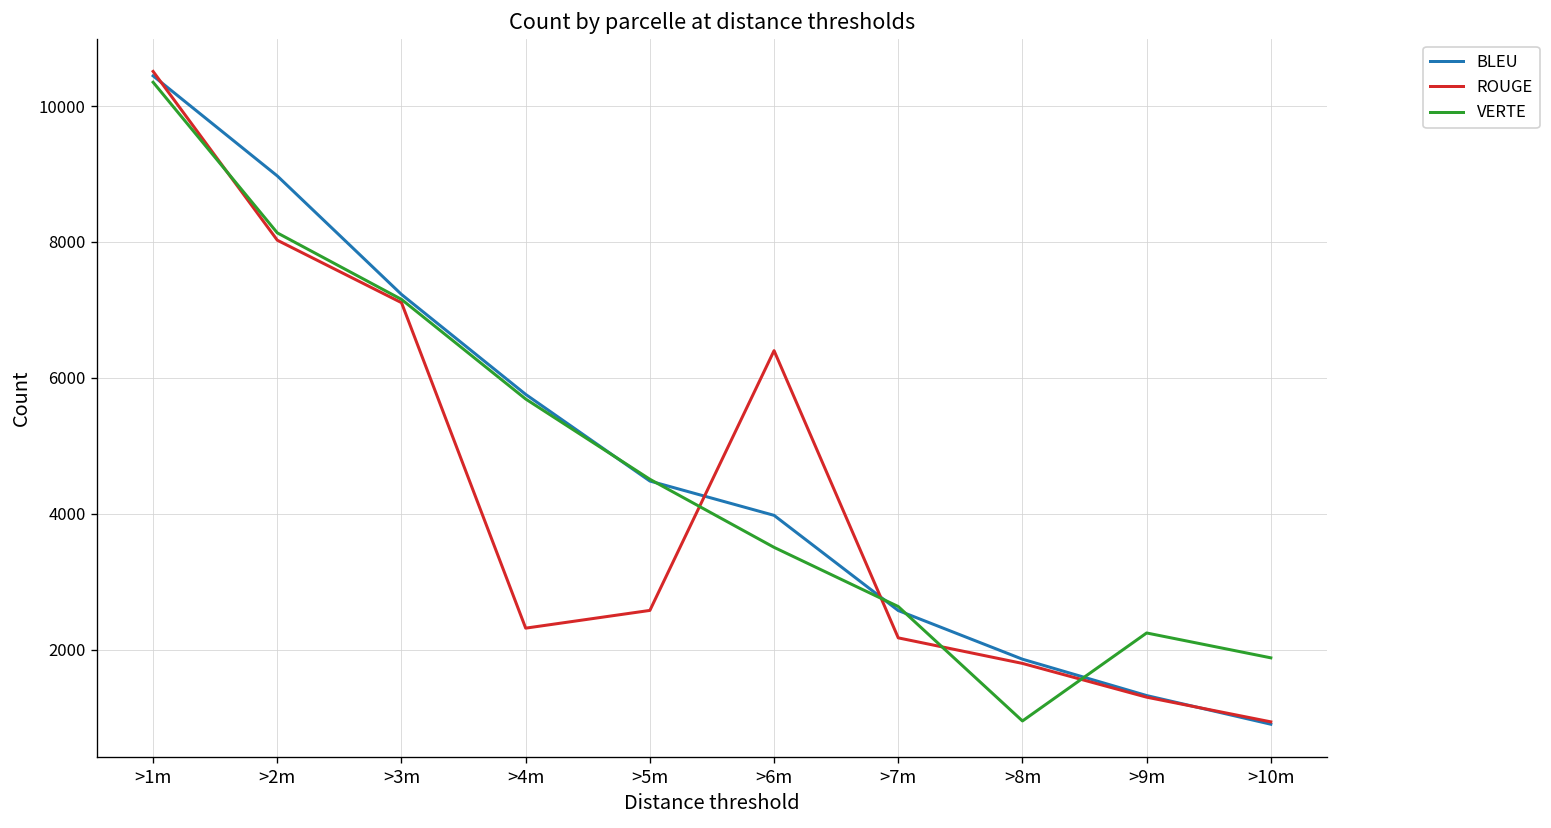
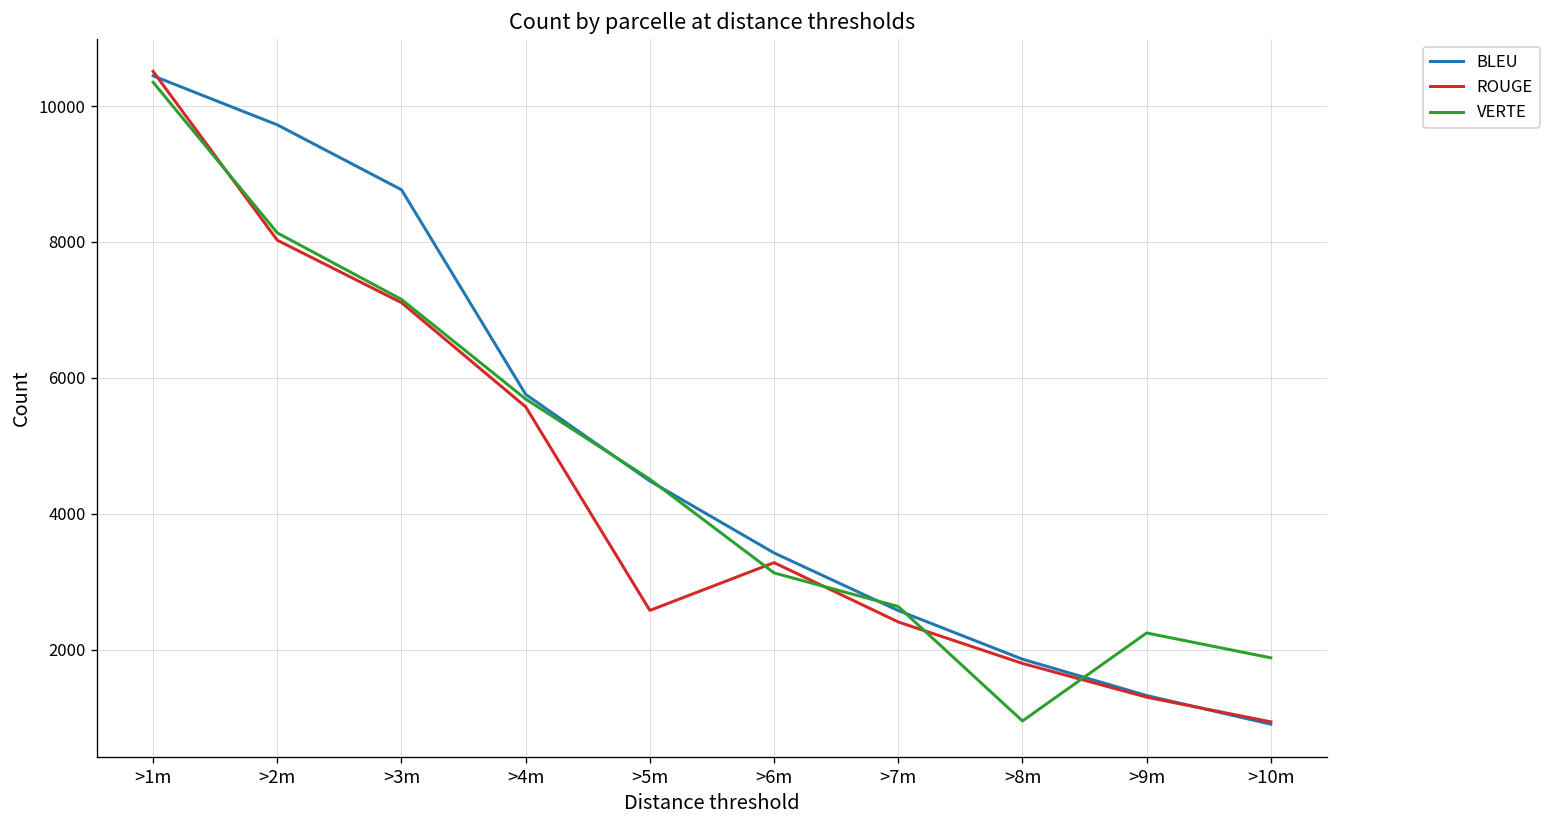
  {
    "BLEU": {
      ">1m": 10400,
-     ">2m": 9000,
-     ">3m": 7200,
+     ">2m": 9700,
+     ">3m": 8800,
      ">4m": 5800,
-     ">6m": 4000,
+     ">6m": 3400,
      ">7m": 2600,
      ">8m": 1900
    },
    "ROUGE": {
      ">1m": 10500,
      ">2m": 8000,
      ">3m": 7100,
-     ">4m": 2300,
+     ">4m": 5600,
      ">5m": 2600,
-     ">6m": 6400,
-     ">7m": 2200,
+     ">6m": 3300,
+     ">7m": 2400,
      ">8m": 1800
    },
    "VERTE": {
      ">1m": 10400,
      ">2m": 8100,
      ">3m": 7200,
      ">4m": 5700,
-     ">6m": 3500,
+     ">6m": 3100,
      ">7m": 2600,
      ">8m": 1000,
      ">9m": 2200,
      ">10m": 1900
    }
  }
